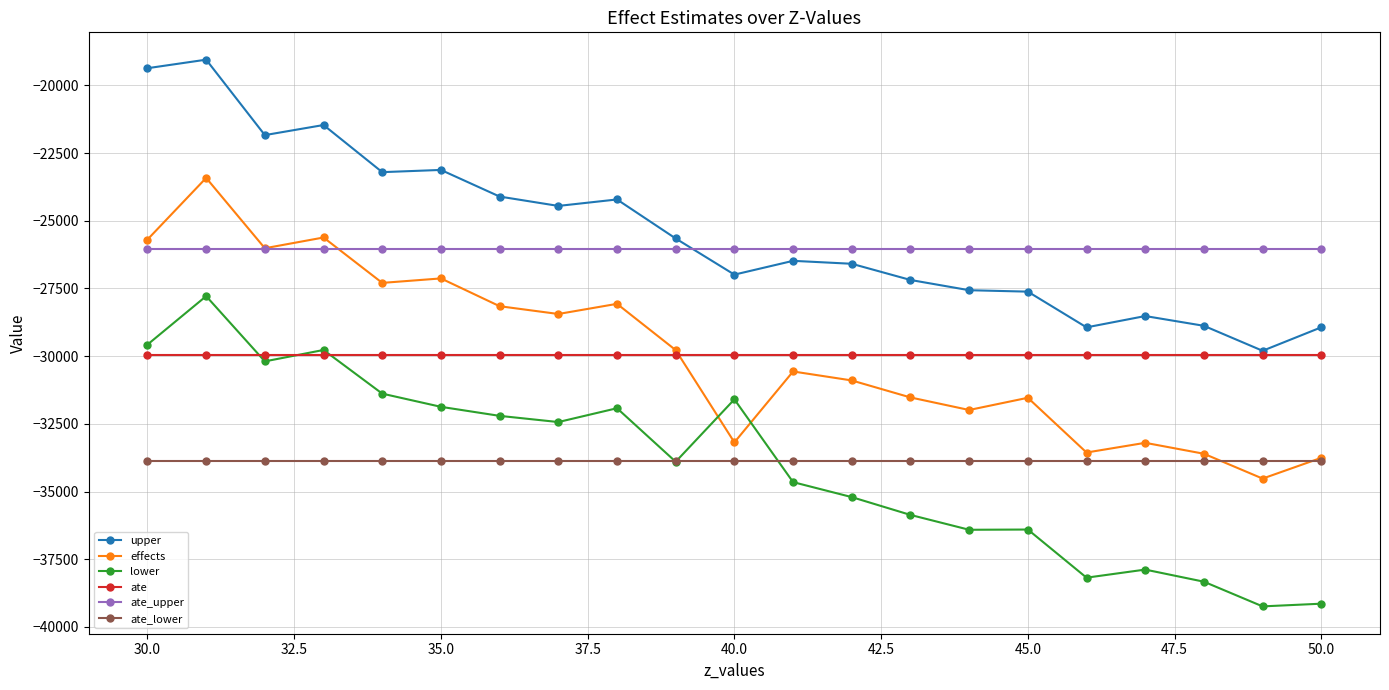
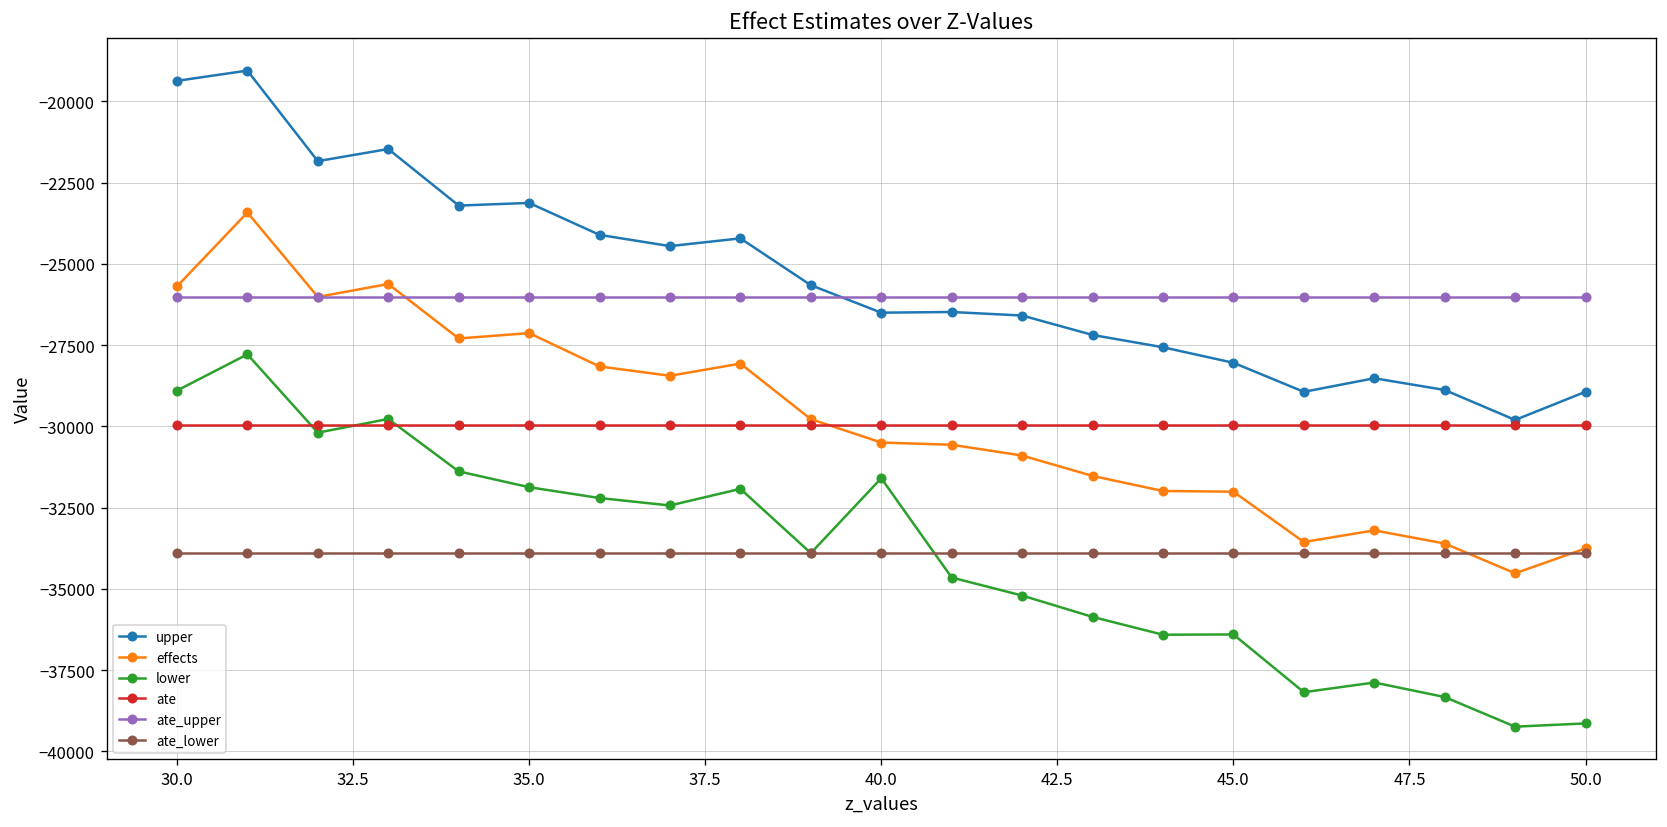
  {
    "upper": {
      "30.0": -19400,
      "35.0": -23100,
-     "40.0": -27000,
-     "45.0": -27600,
+     "40.0": -26500,
+     "45.0": -28000,
      "50.0": -28900
    },
    "effects": {
      "30.0": -25700,
      "35.0": -27100,
-     "40.0": -33200,
-     "45.0": -31500,
+     "40.0": -30500,
+     "45.0": -32000,
      "50.0": -33800
    },
    "lower": {
-     "30.0": -29600,
+     "30.0": -28900,
      "35.0": -31900,
      "40.0": -31600,
      "45.0": -36400,
      "50.0": -39100
    },
    "ate": {
      "30.0": -30000,
      "35.0": -30000,
      "40.0": -30000,
      "45.0": -30000,
      "50.0": -30000
    },
    "ate_upper": {
      "30.0": -26000,
      "35.0": -26000,
      "40.0": -26000,
      "45.0": -26000,
      "50.0": -26000
    },
    "ate_lower": {
      "30.0": -33900,
      "35.0": -33900,
      "40.0": -33900,
      "45.0": -33900,
      "50.0": -33900
    }
  }
